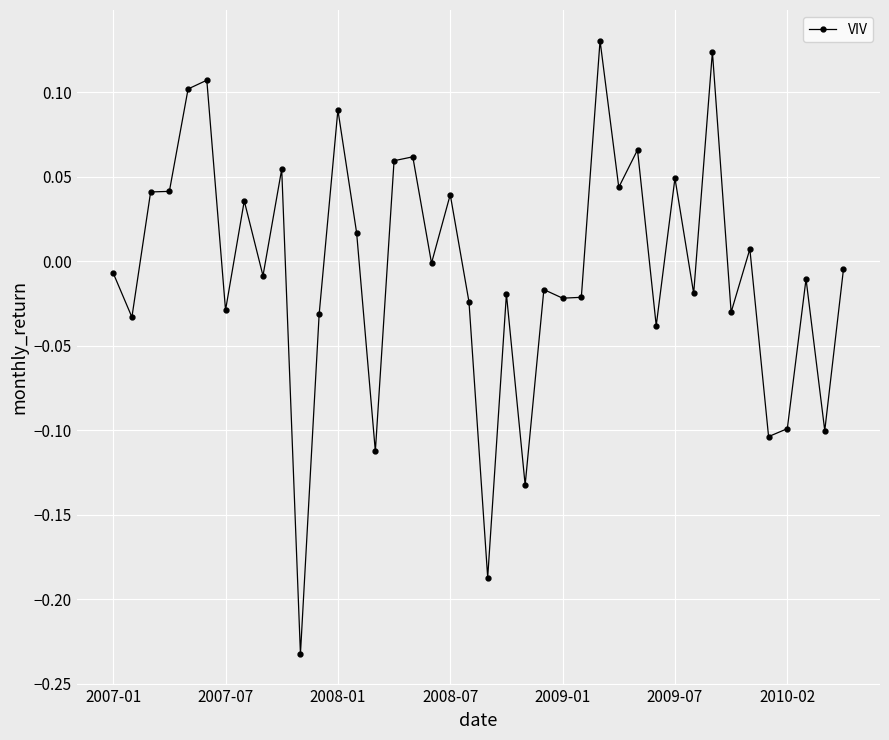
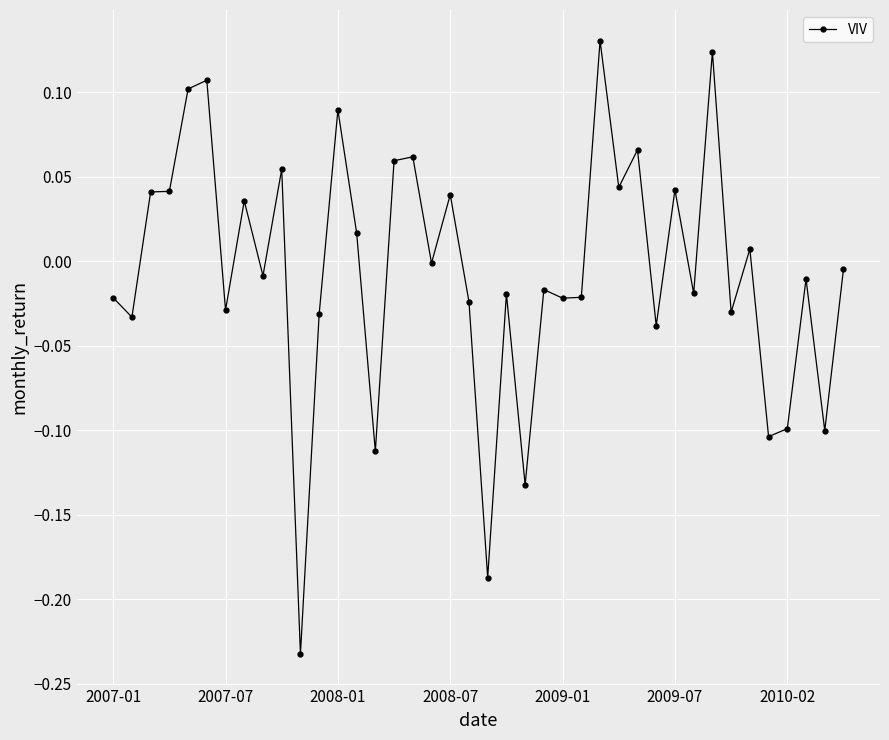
  {
-   "2007-01": -0.007,
+   "2007-01": -0.022,
    "2007-07": -0.029,
    "2008-01": 0.090,
    "2008-07": 0.039,
    "2009-01": -0.022,
-   "2009-07": 0.049,
+   "2009-07": 0.042,
    "2010-02": -0.099
  }
